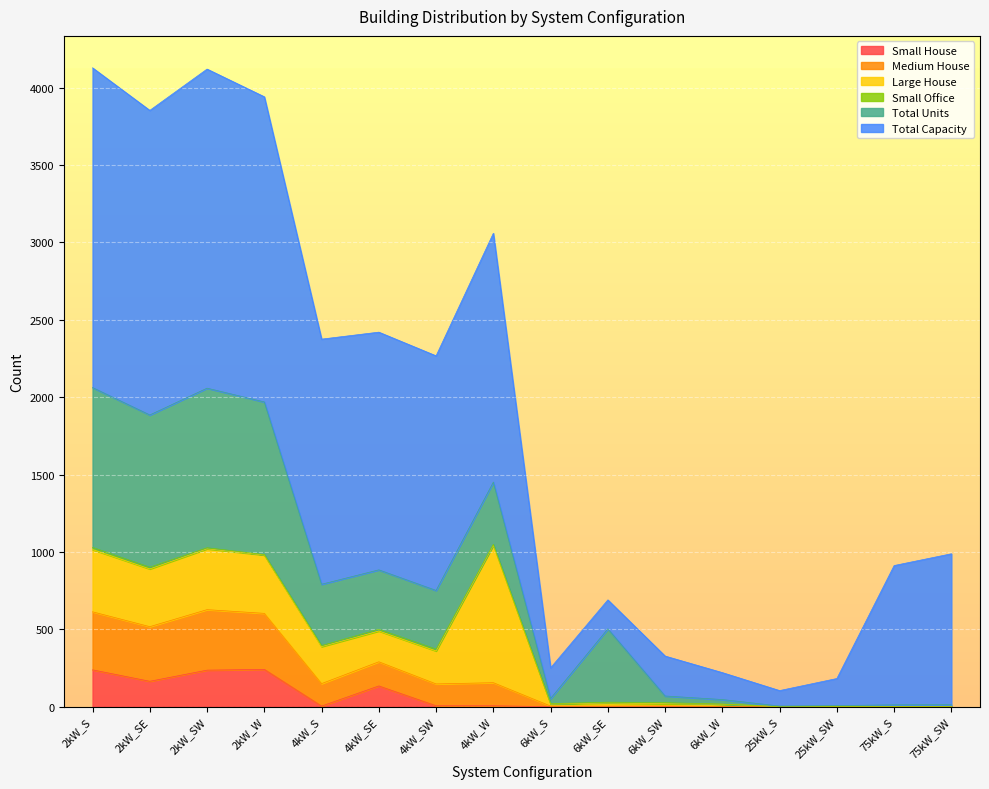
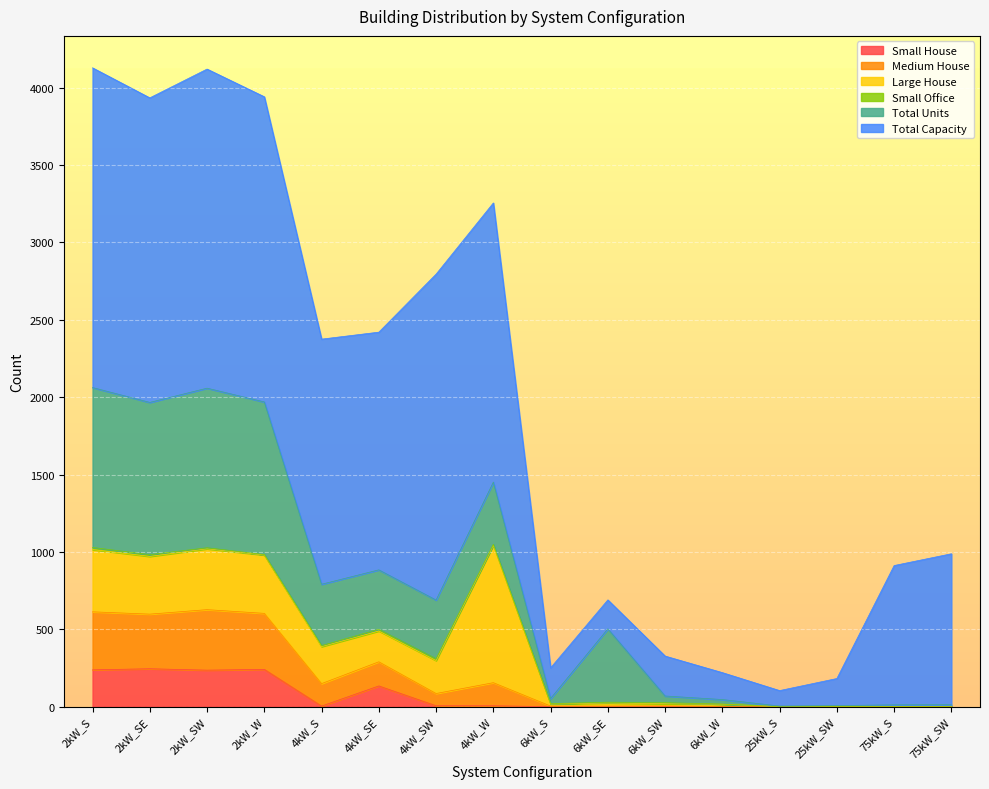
  {
    "Small House": {
      "2kW_S": 240,
-     "2kW_SE": 160,
+     "2kW_SE": 250,
      "2kW_SW": 240,
      "2kW_W": 240,
      "4kW_S": 0,
      "4kW_SE": 130,
      "4kW_SW": 10,
      "4kW_W": 10
    },
    "Medium House": {
      "2kW_S": 380,
      "2kW_SE": 350,
      "2kW_SW": 390,
      "2kW_W": 360,
      "4kW_S": 150,
      "4kW_SE": 160,
-     "4kW_SW": 140,
+     "4kW_SW": 80,
      "4kW_W": 150
    },
    "Total Units": {
      "2kW_S": 1030,
      "2kW_SE": 980,
      "2kW_SW": 1030,
      "2kW_W": 990,
      "4kW_S": 400,
      "4kW_SE": 380,
      "4kW_SW": 380,
      "4kW_W": 400,
      "6kW_S": 30,
      "6kW_SE": 470,
      "6kW_SW": 40,
      "6kW_W": 30
    },
    "Total Capacity": {
      "2kW_S": 2070,
      "2kW_SE": 1970,
      "2kW_SW": 2060,
      "2kW_W": 1970,
      "4kW_S": 1580,
      "4kW_SE": 1540,
-     "4kW_SW": 1520,
-     "4kW_W": 1610,
+     "4kW_SW": 2110,
+     "4kW_W": 1800,
      "6kW_S": 200,
      "6kW_SE": 190,
      "6kW_SW": 260,
      "6kW_W": 170,
      "25kW_S": 100,
      "25kW_SW": 180,
      "75kW_S": 900,
      "75kW_SW": 980
    }
  }
